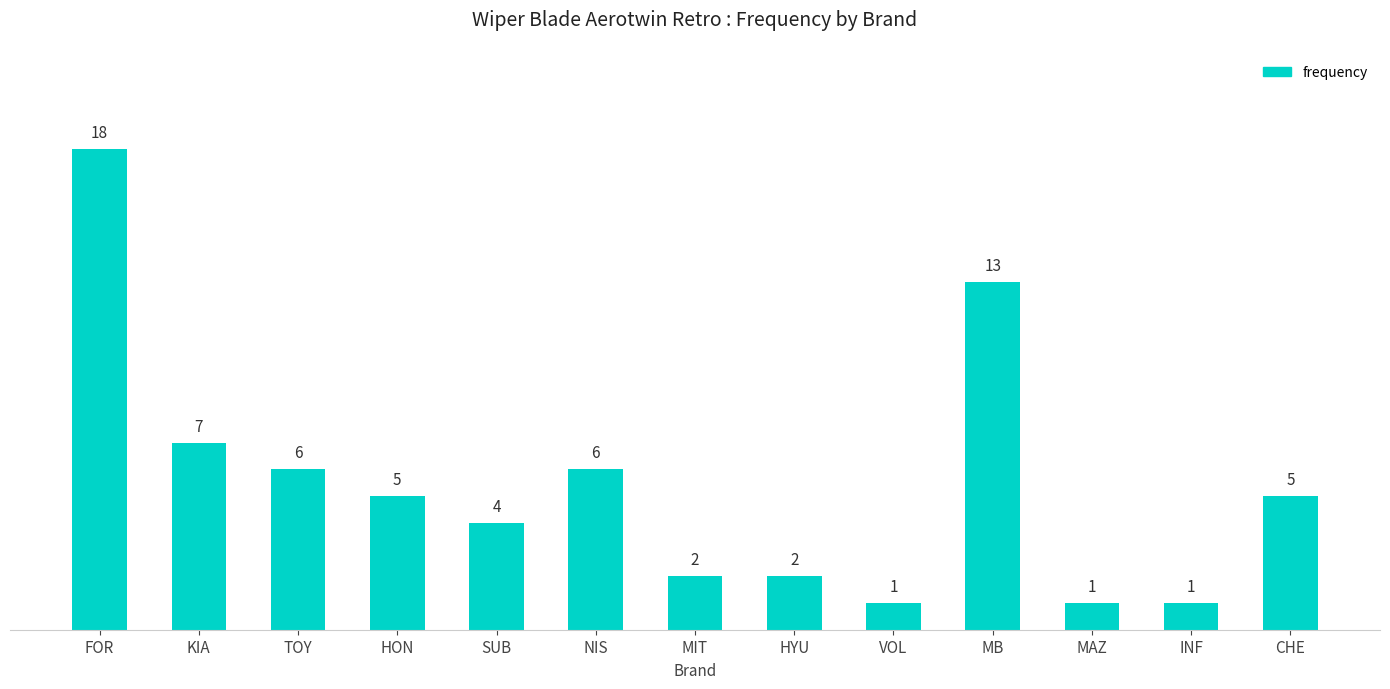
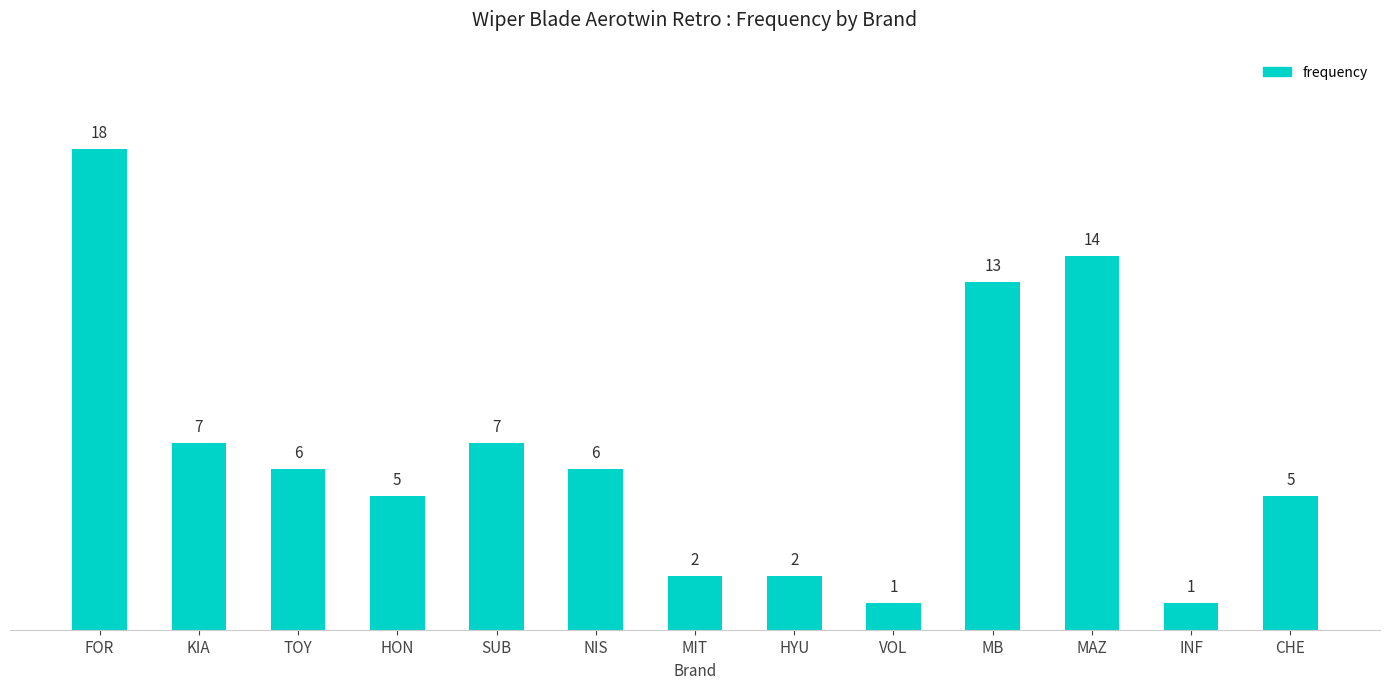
  {
    "FOR": 18,
    "KIA": 7,
    "TOY": 6,
    "HON": 5,
-   "SUB": 4,
+   "SUB": 7,
    "NIS": 6,
    "MIT": 2,
    "HYU": 2,
    "VOL": 1,
    "MB": 13,
-   "MAZ": 1,
+   "MAZ": 14,
    "INF": 1,
    "CHE": 5
  }
